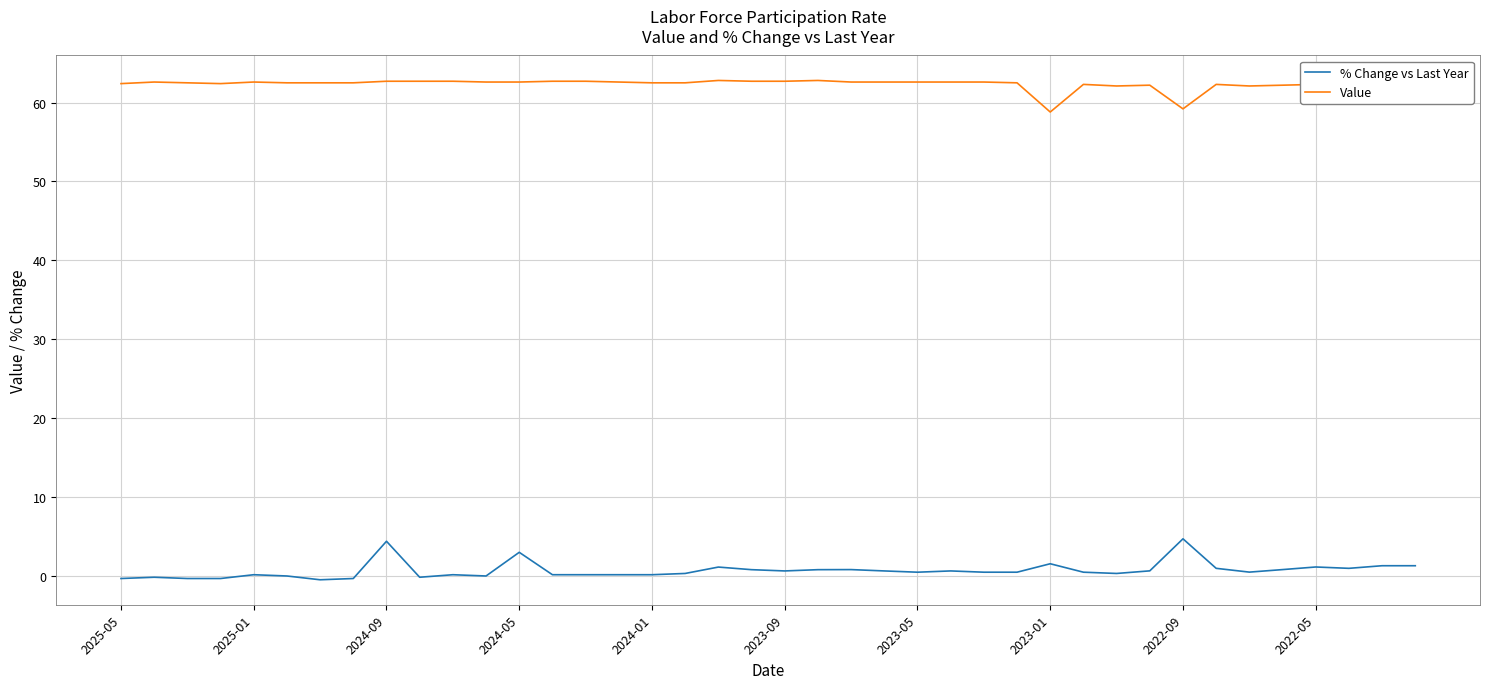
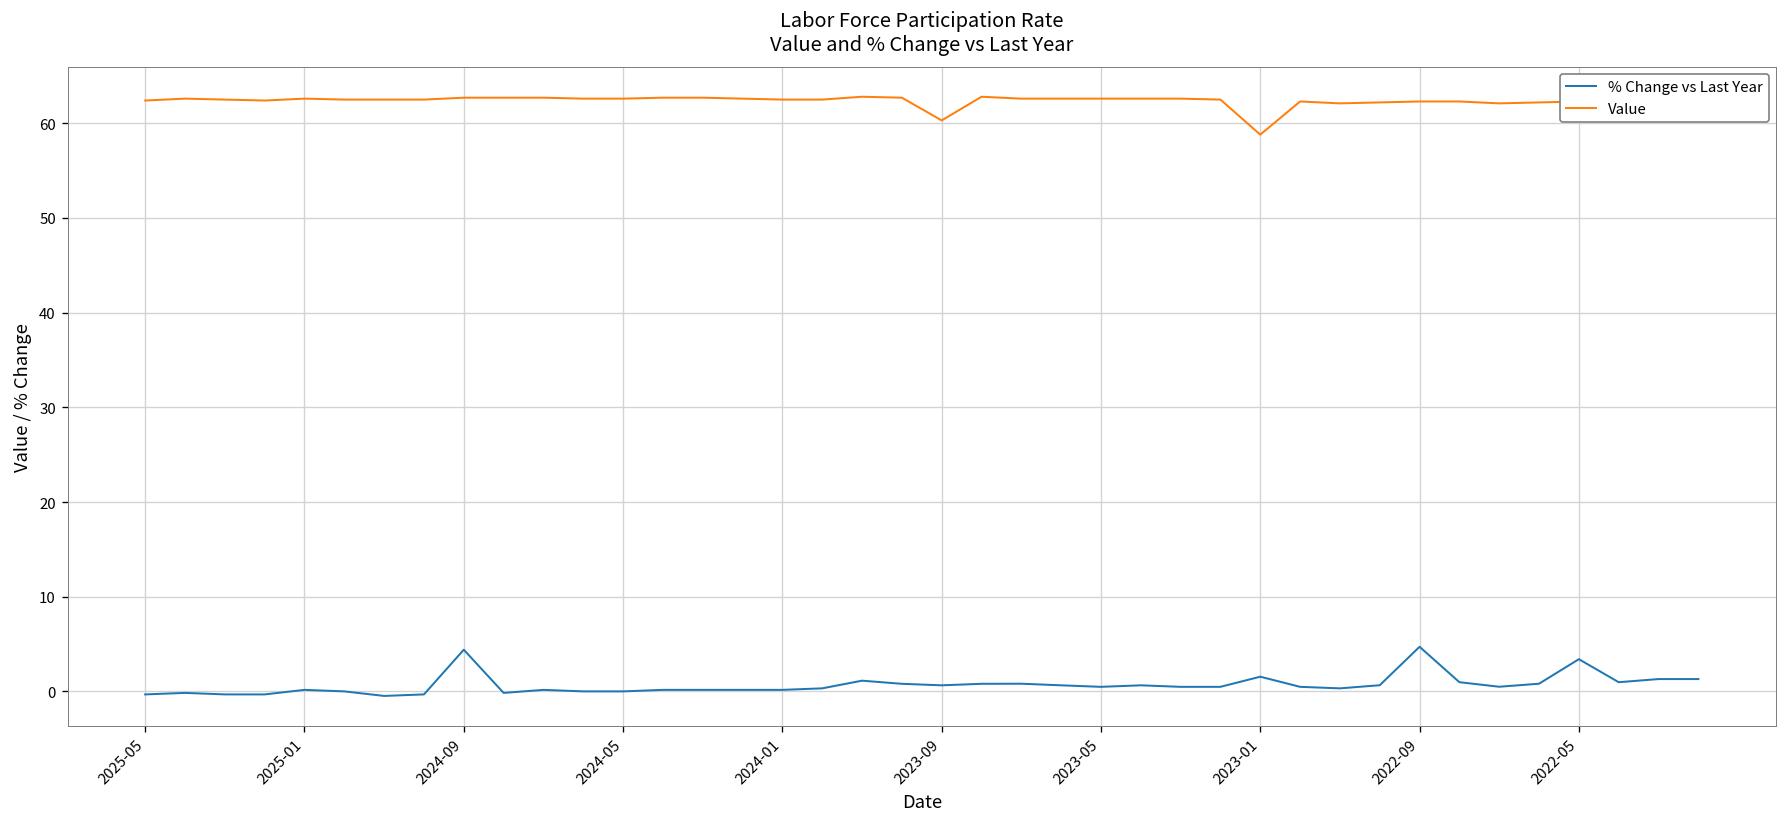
  {
    "% Change vs Last Year": {
      "2025-05": 0,
      "2025-01": 0,
      "2024-09": 4,
-     "2024-05": 3,
+     "2024-05": 0,
      "2024-01": 0,
      "2023-09": 1,
      "2023-05": 0,
      "2023-01": 2,
      "2022-09": 5,
-     "2022-05": 1
+     "2022-05": 3
    },
    "Value": {
      "2025-05": 62,
      "2025-01": 63,
      "2024-09": 63,
      "2024-05": 63,
      "2024-01": 63,
-     "2023-09": 63,
+     "2023-09": 60,
      "2023-05": 63,
      "2023-01": 59,
-     "2022-09": 59
+     "2022-09": 62
    }
  }
